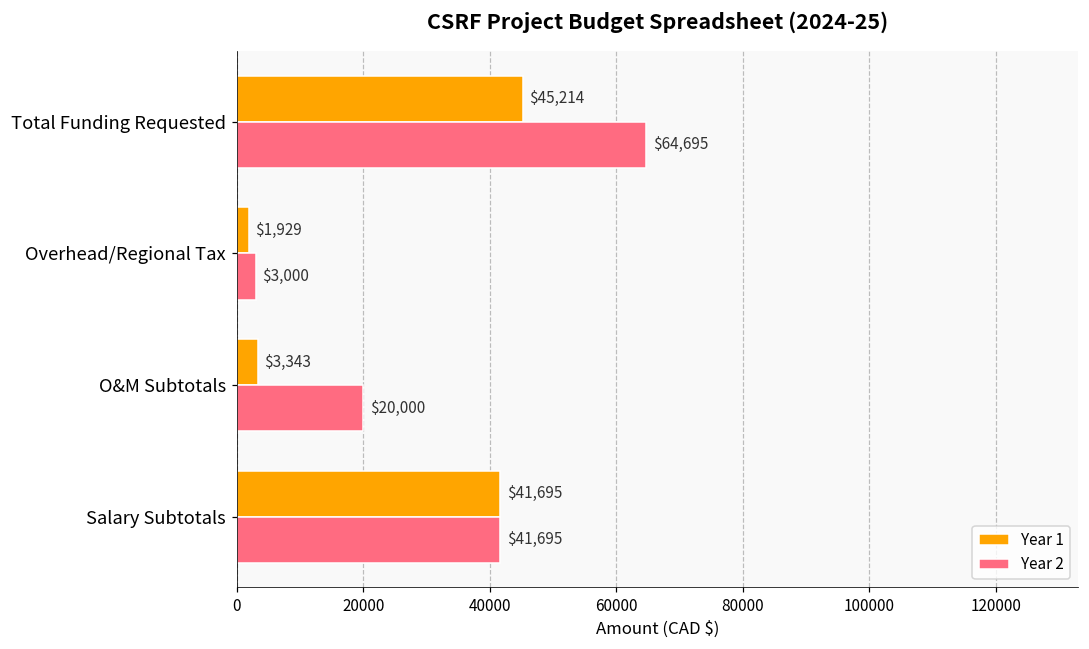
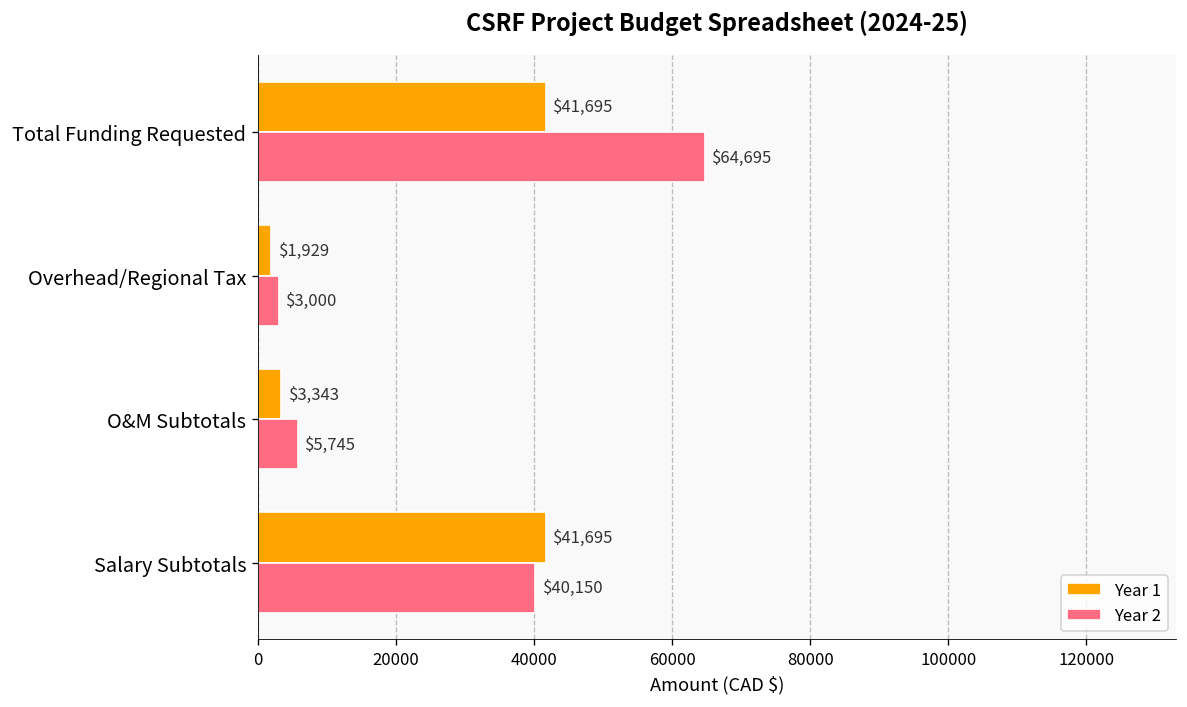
  {
    "Year 1": {
-     "Total Funding Requested": "$45,214",
+     "Total Funding Requested": "$41,695",
      "Overhead/Regional Tax": "$1,929",
      "O&M Subtotals": "$3,343",
      "Salary Subtotals": "$41,695"
    },
    "Year 2": {
      "Total Funding Requested": "$64,695",
      "Overhead/Regional Tax": "$3,000",
-     "O&M Subtotals": "$20,000",
-     "Salary Subtotals": "$41,695"
+     "O&M Subtotals": "$5,745",
+     "Salary Subtotals": "$40,150"
    }
  }
